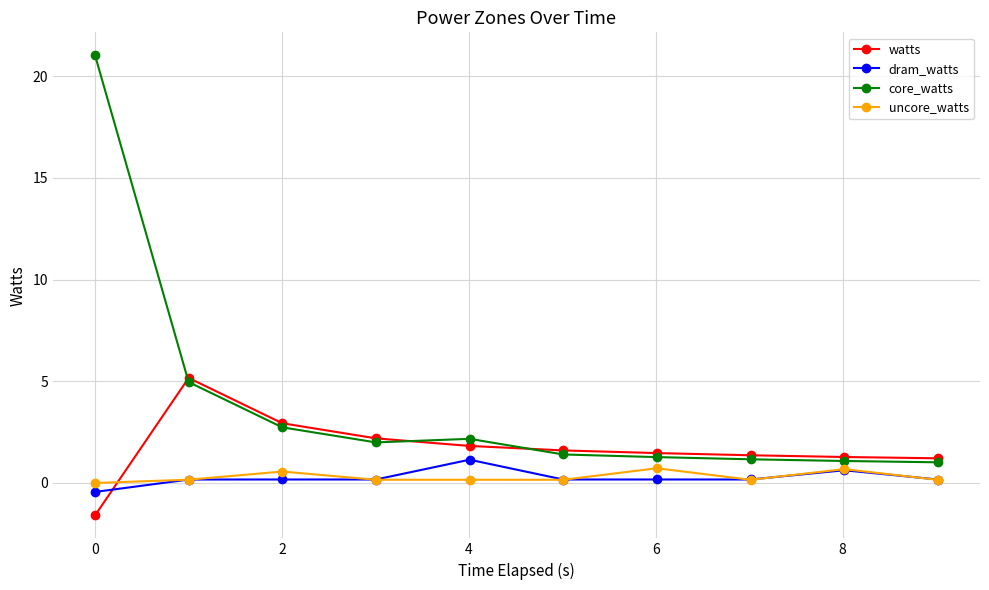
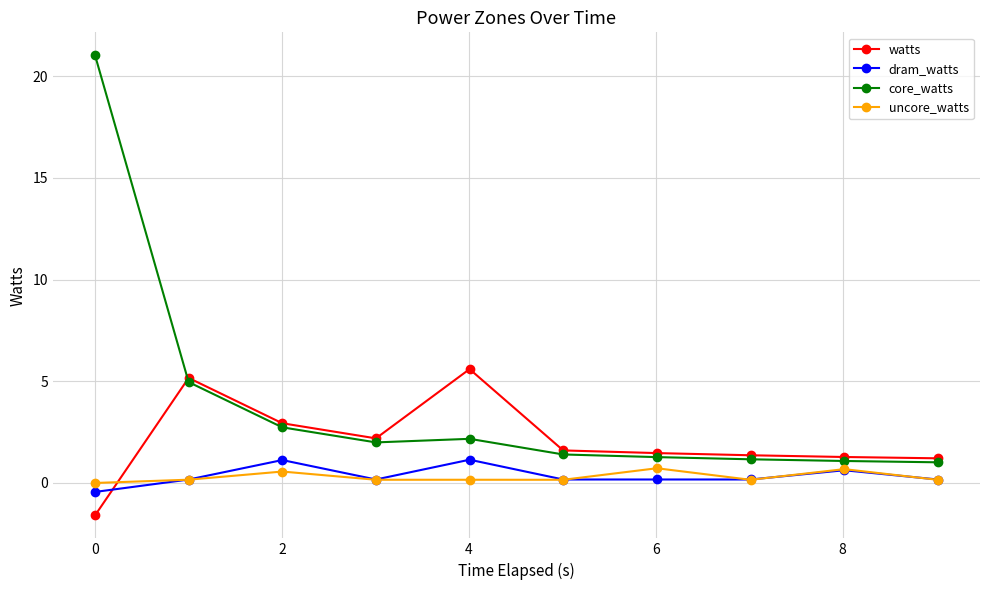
  {
    "watts": {
      "0": -1.6,
      "2": 2.9,
-     "4": 1.8,
+     "4": 5.6,
      "6": 1.5,
      "8": 1.3
    },
    "dram_watts": {
      "0": -0.4,
-     "2": 0.2,
+     "2": 1.1,
      "4": 1.1,
      "6": 0.2
    },
    "core_watts": {
      "0": 21.0,
      "2": 2.7,
      "4": 2.2,
      "6": 1.3,
      "8": 1.1
    },
    "uncore_watts": {
      "0": 0.0,
      "2": 0.6,
      "4": 0.2,
      "6": 0.7
    }
  }
